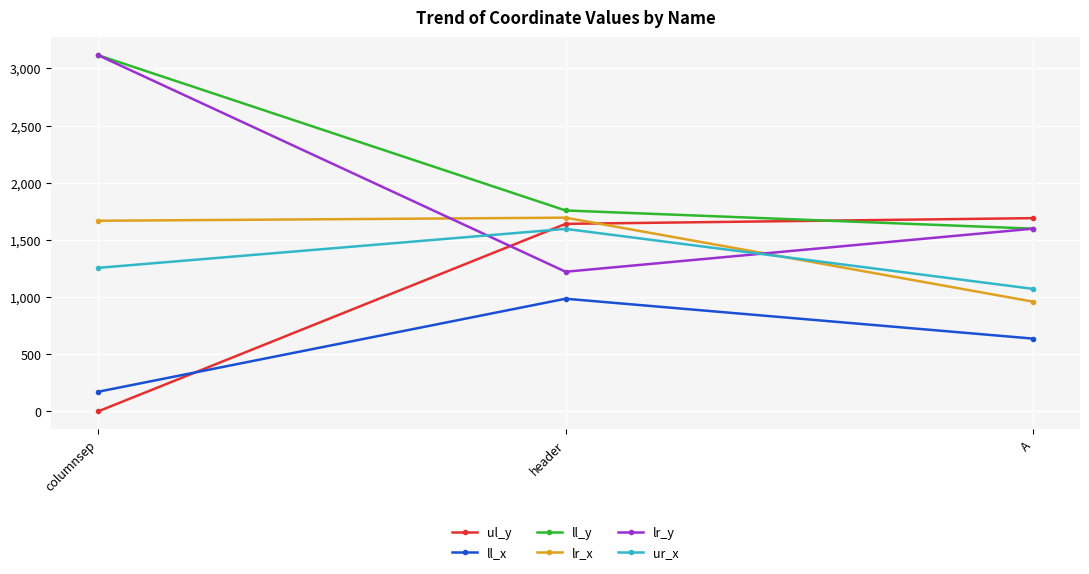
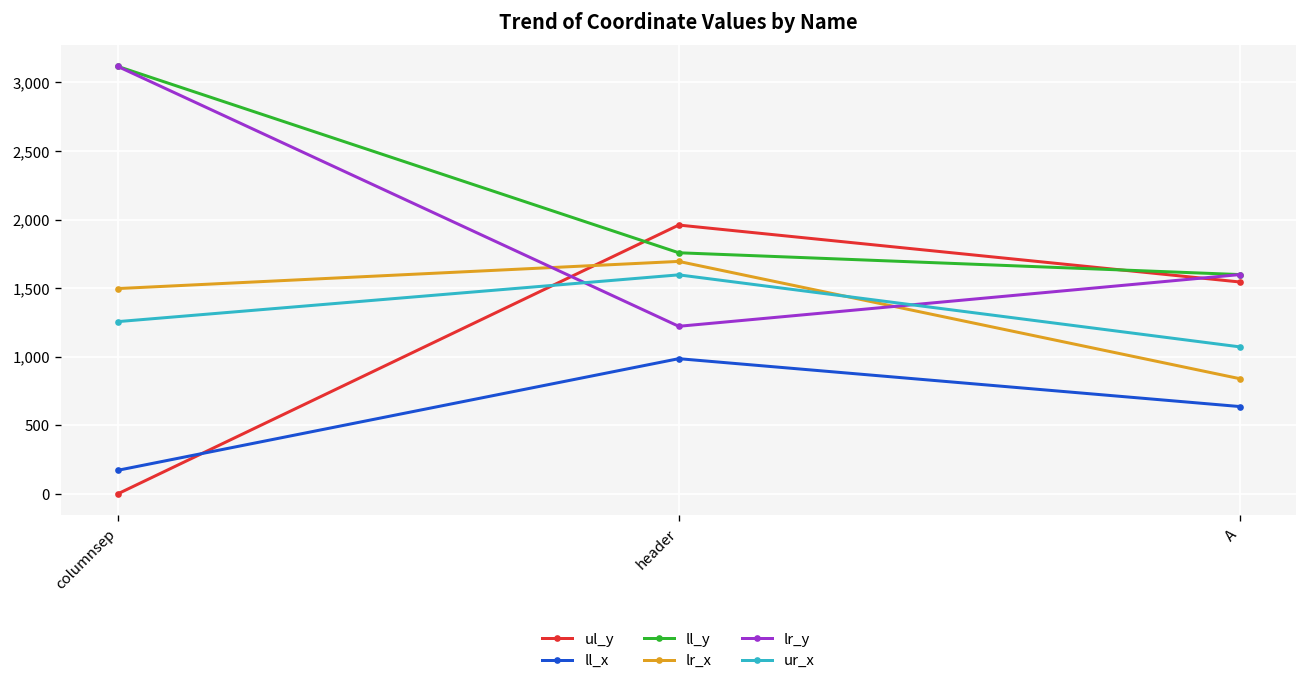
  {
    "ul_y": {
      "columnsep": "0",
-     "header": "1,640",
-     "A": "1,690"
+     "header": "1,960",
+     "A": "1,550"
    },
    "ll_x": {
      "columnsep": "170",
      "header": "990",
      "A": "640"
    },
    "ll_y": {
      "header": "1,760"
    },
    "lr_x": {
-     "columnsep": "1,670",
+     "columnsep": "1,500",
      "header": "1,700",
-     "A": "960"
+     "A": "840"
    },
    "lr_y": {
      "header": "1,220"
    },
    "ur_x": {
      "columnsep": "1,260",
      "header": "1,600",
      "A": "1,070"
    }
  }
